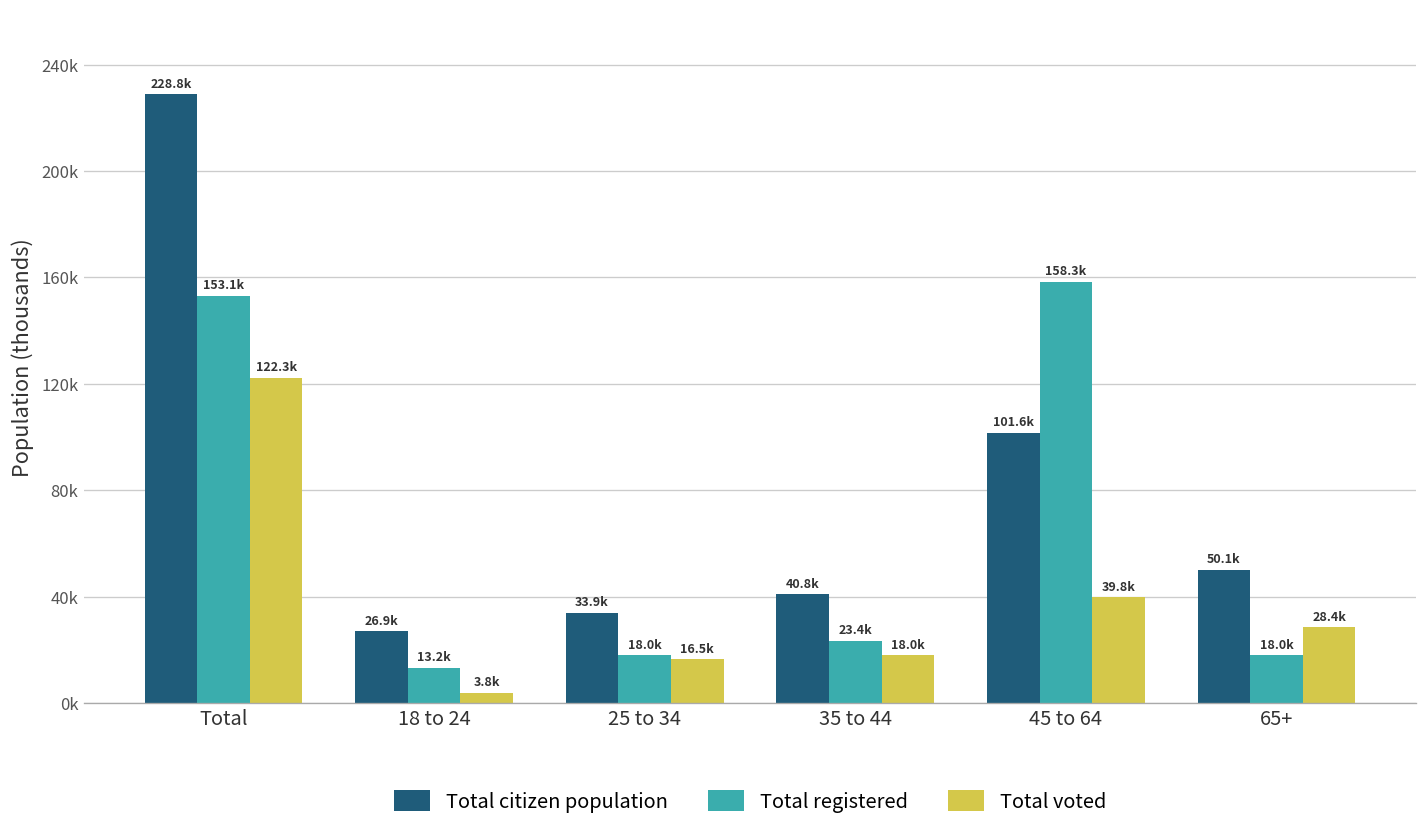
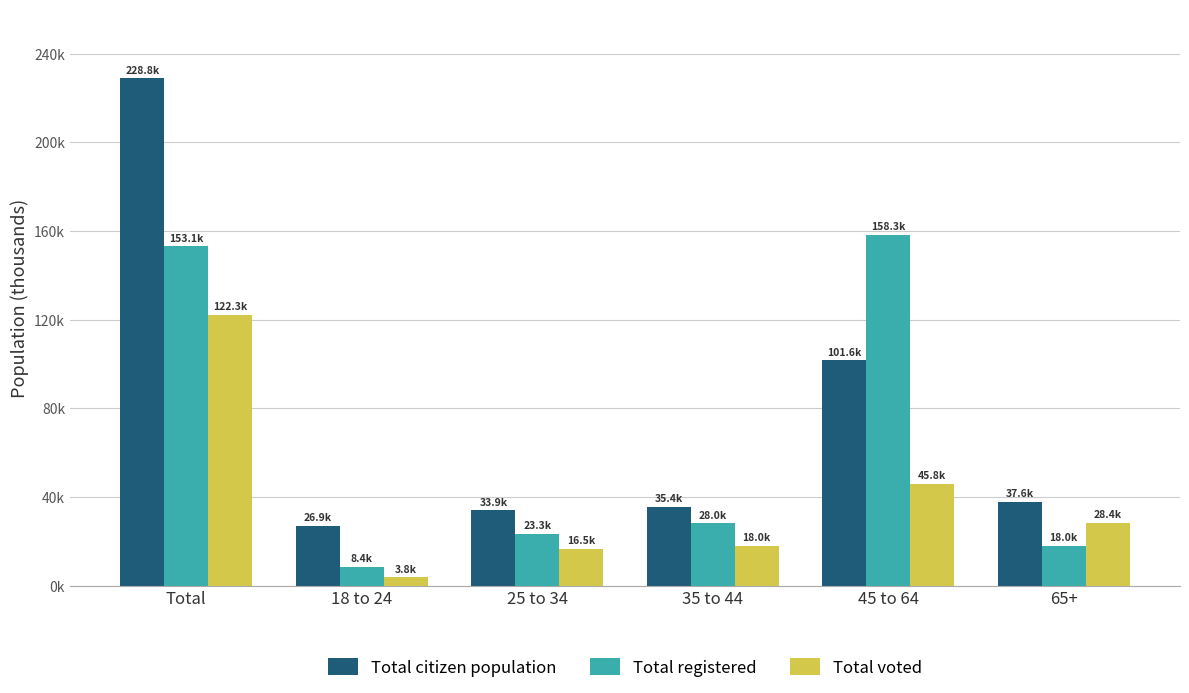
  {
    "Total citizen population": {
      "Total": "228.8k",
      "18 to 24": "26.9k",
      "25 to 34": "33.9k",
-     "35 to 44": "40.8k",
+     "35 to 44": "35.4k",
      "45 to 64": "101.6k",
-     "65+": "50.1k"
+     "65+": "37.6k"
    },
    "Total registered": {
      "Total": "153.1k",
-     "18 to 24": "13.2k",
-     "25 to 34": "18.0k",
-     "35 to 44": "23.4k",
+     "18 to 24": "8.4k",
+     "25 to 34": "23.3k",
+     "35 to 44": "28.0k",
      "45 to 64": "158.3k",
      "65+": "18.0k"
    },
    "Total voted": {
      "Total": "122.3k",
      "18 to 24": "3.8k",
      "25 to 34": "16.5k",
      "35 to 44": "18.0k",
-     "45 to 64": "39.8k",
+     "45 to 64": "45.8k",
      "65+": "28.4k"
    }
  }
